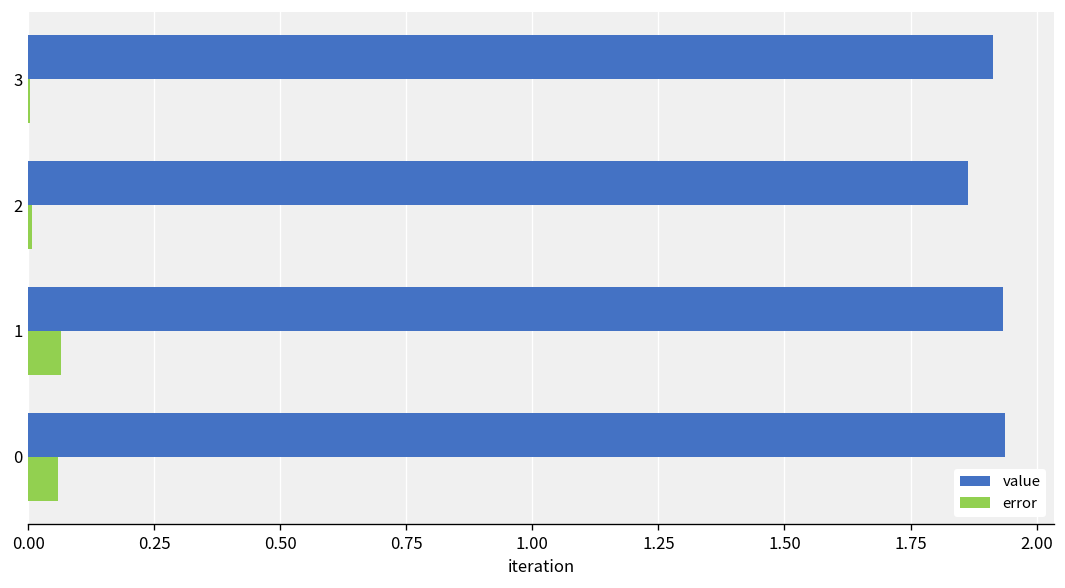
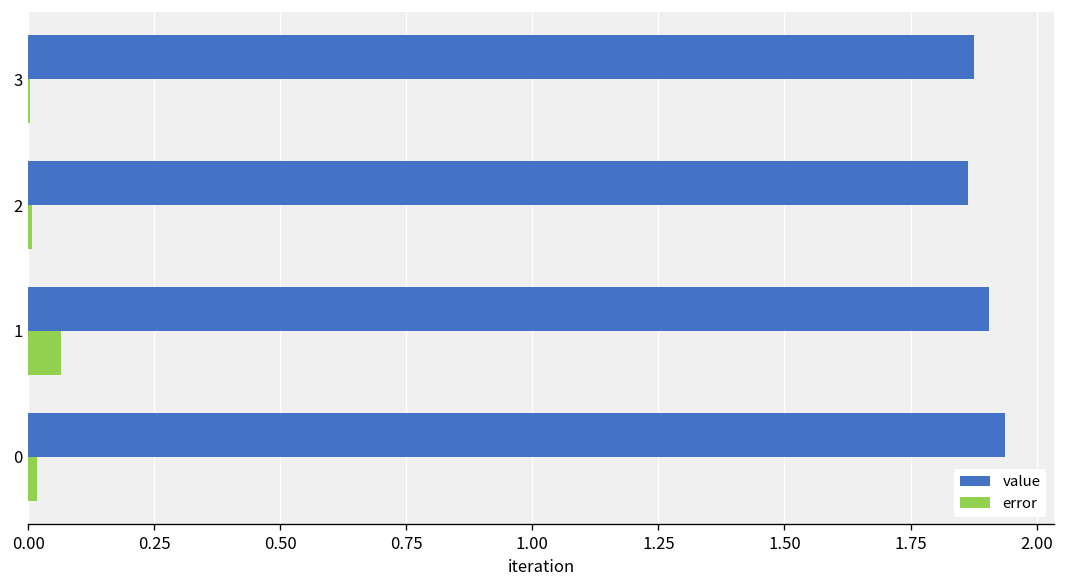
  {
    "value": {
-     "3": 1.91,
+     "3": 1.88,
      "2": 1.86,
-     "1": 1.93,
+     "1": 1.91,
      "0": 1.94
    },
    "error": {
      "2": 0.01,
      "1": 0.07,
-     "0": 0.06
+     "0": 0.02
    }
  }
